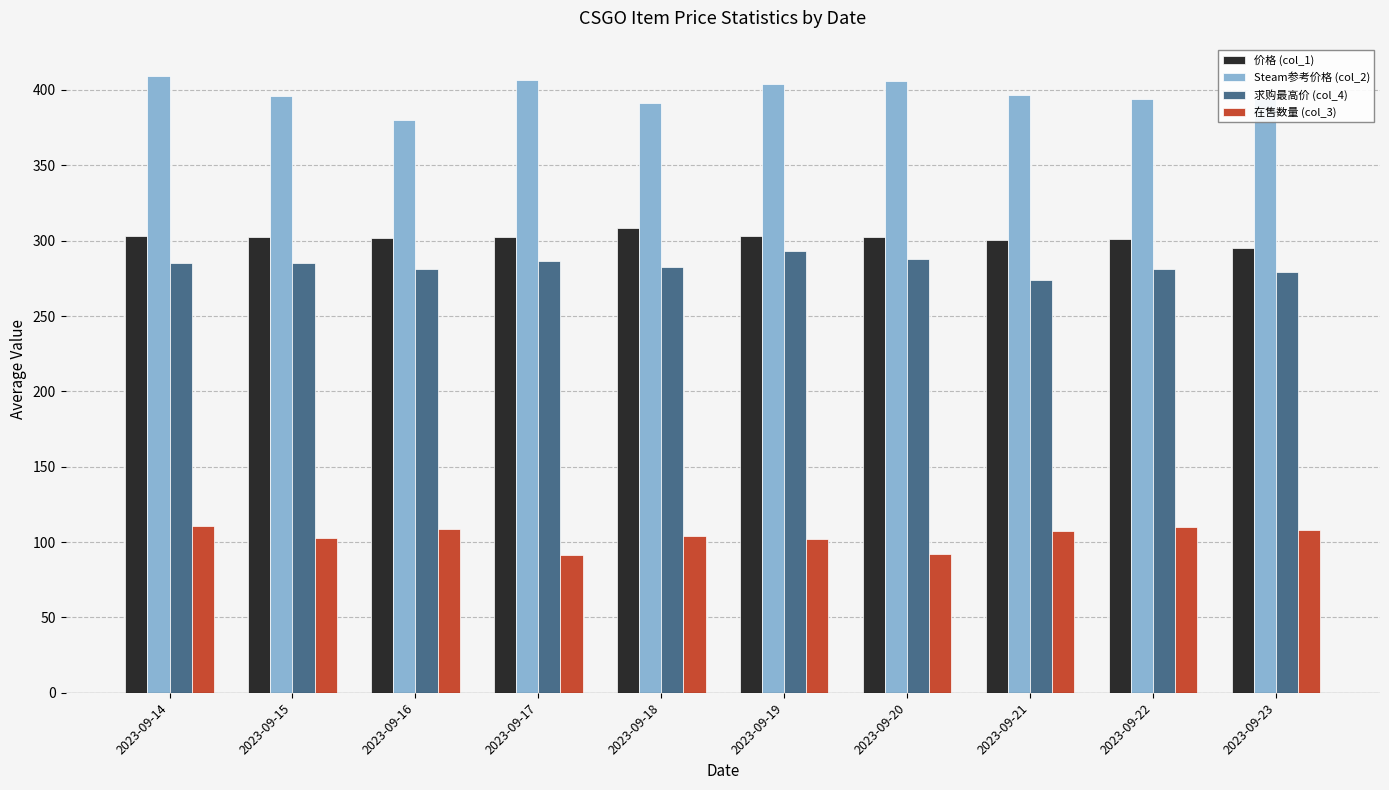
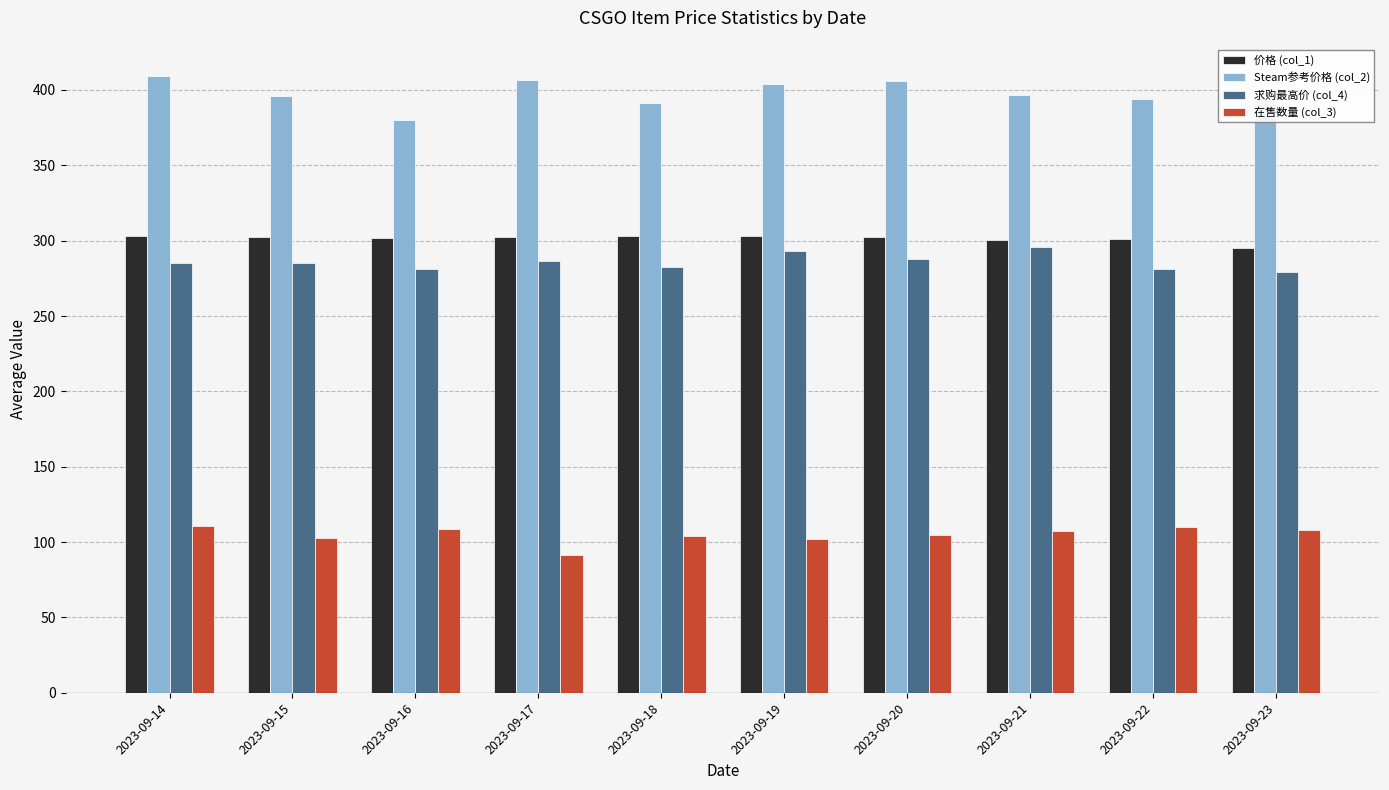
  {
    "价格 (col_1)": {
      "2023-09-14": 303,
      "2023-09-15": 303,
      "2023-09-16": 302,
      "2023-09-17": 303,
-     "2023-09-18": 308,
+     "2023-09-18": 303,
      "2023-09-19": 303,
      "2023-09-20": 303,
      "2023-09-21": 301,
      "2023-09-22": 301,
      "2023-09-23": 295
    },
    "Steam参考价格 (col_2)": {
      "2023-09-14": 409,
      "2023-09-15": 396,
      "2023-09-16": 380,
      "2023-09-17": 406,
      "2023-09-18": 391,
      "2023-09-19": 404,
      "2023-09-20": 406,
      "2023-09-21": 397,
      "2023-09-22": 394
    },
    "求购最高价 (col_4)": {
      "2023-09-14": 285,
      "2023-09-15": 285,
      "2023-09-16": 282,
      "2023-09-17": 287,
      "2023-09-18": 283,
      "2023-09-19": 293,
      "2023-09-20": 288,
-     "2023-09-21": 274,
+     "2023-09-21": 296,
      "2023-09-22": 281,
      "2023-09-23": 279
    },
    "在售数量 (col_3)": {
      "2023-09-14": 111,
      "2023-09-15": 103,
      "2023-09-16": 109,
      "2023-09-17": 91,
      "2023-09-18": 104,
      "2023-09-19": 102,
-     "2023-09-20": 92,
+     "2023-09-20": 105,
      "2023-09-21": 107,
      "2023-09-22": 110,
      "2023-09-23": 108
    }
  }
